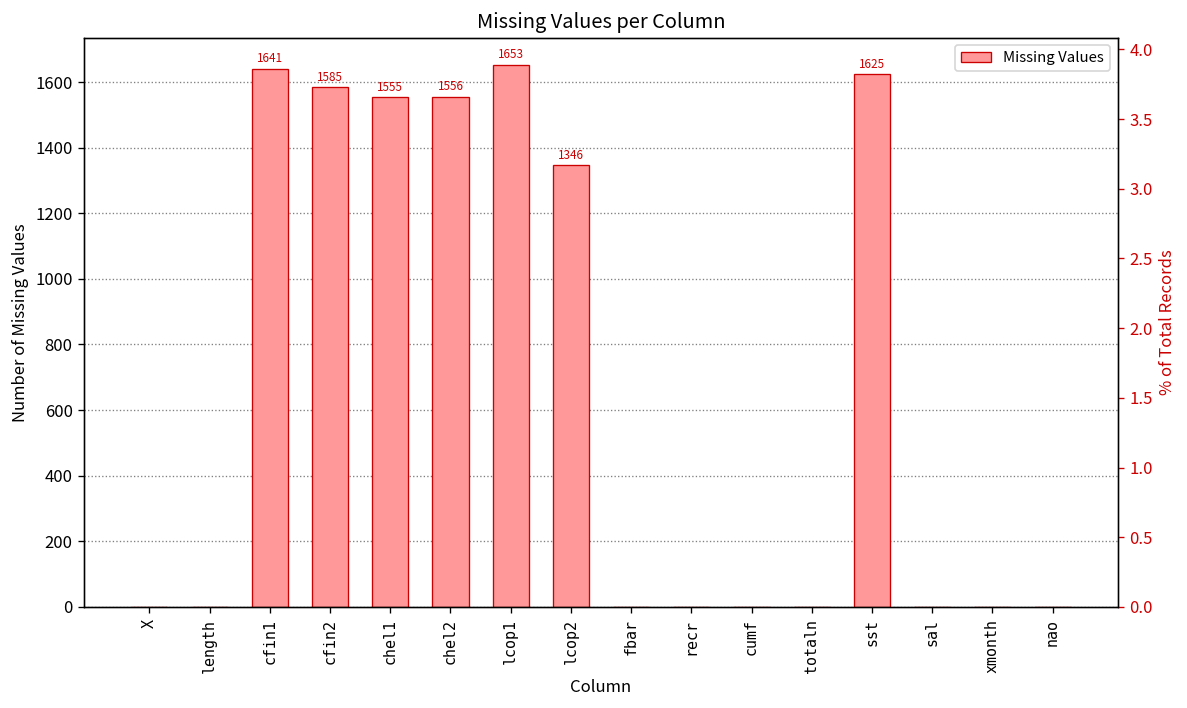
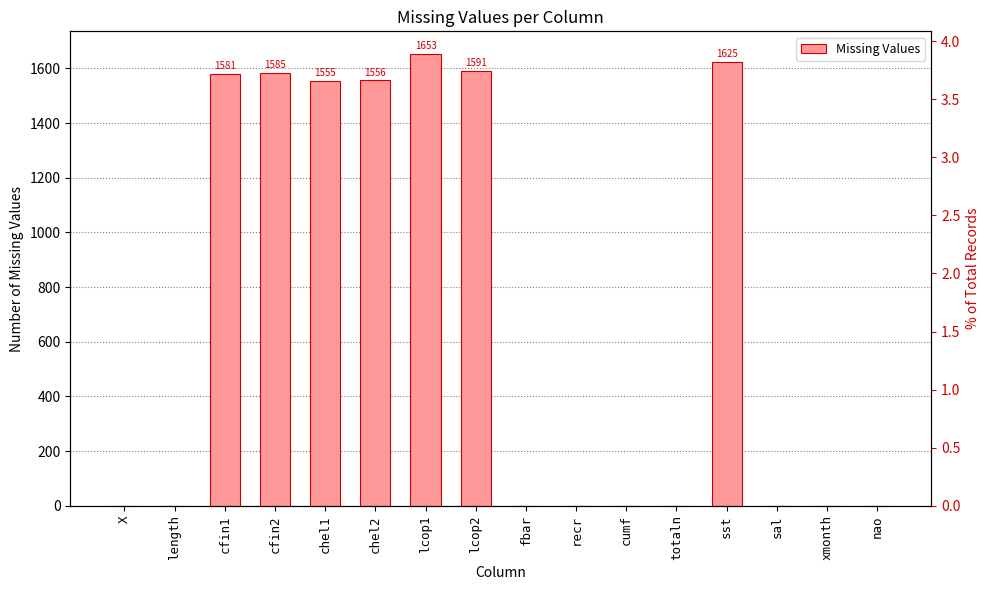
  {
-   "cfin1": 1641,
+   "cfin1": 1581,
    "cfin2": 1585,
    "chel1": 1555,
    "chel2": 1556,
    "lcop1": 1653,
-   "lcop2": 1346,
+   "lcop2": 1591,
    "sst": 1625
  }
